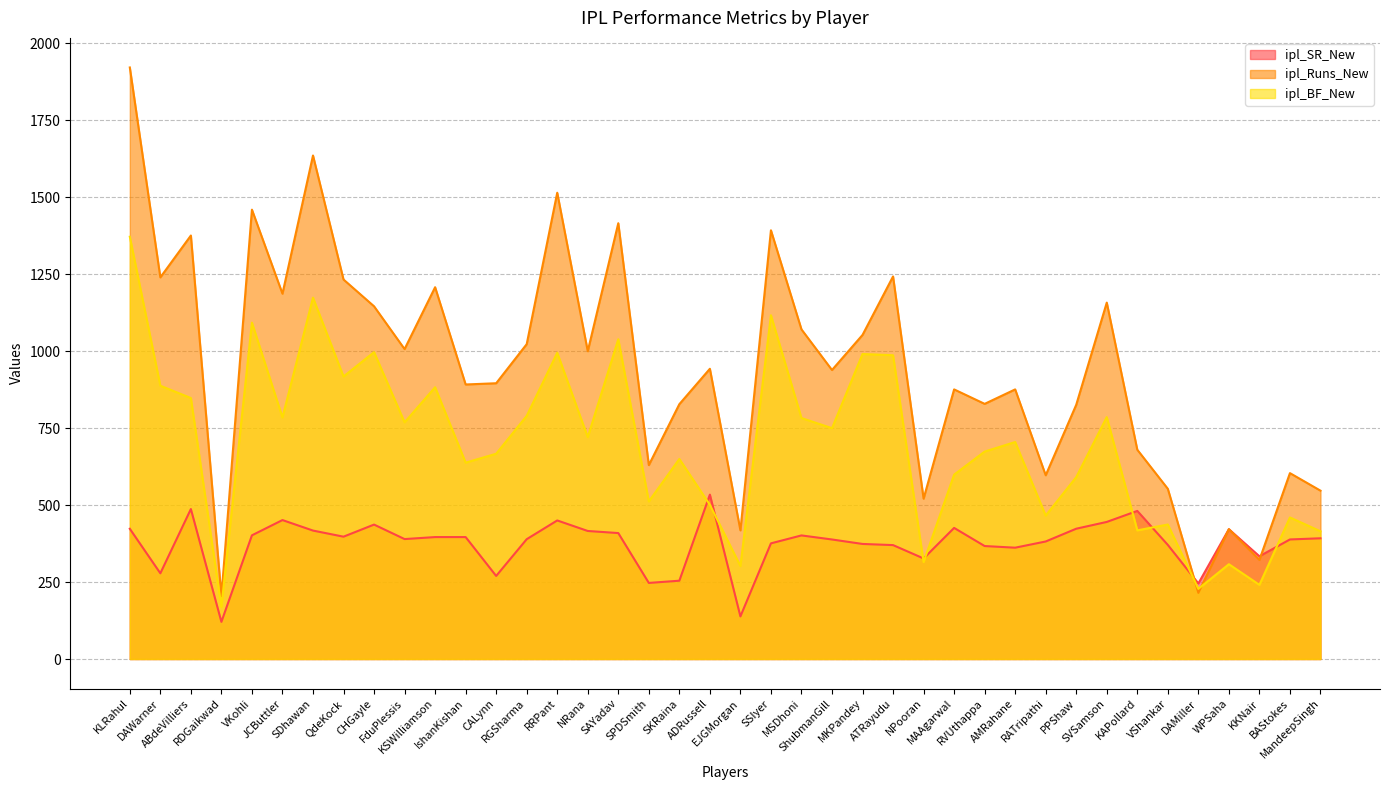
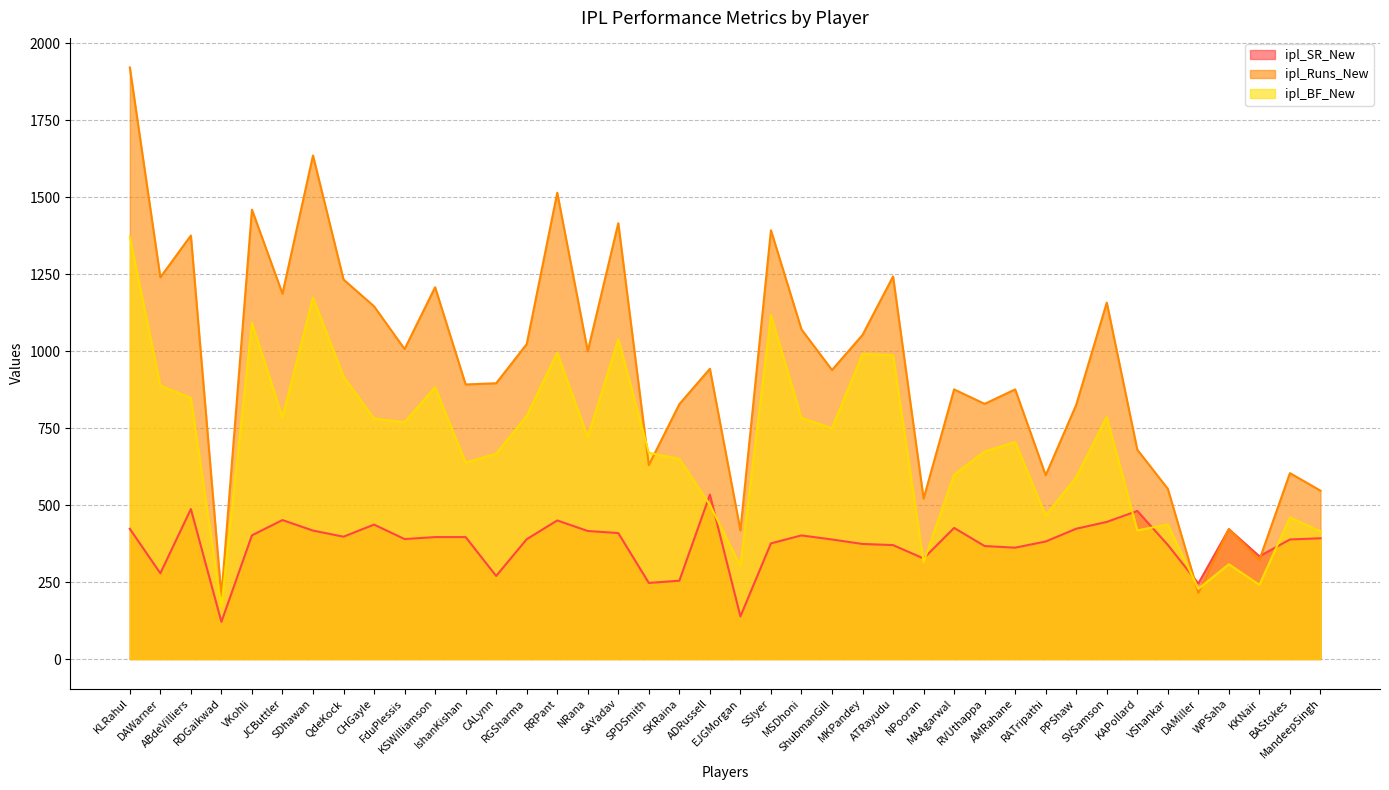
  {
    "ipl_SR_New": {
      "KLRahul": 420,
      "DAWarner": 280,
      "ABdeVilliers": 490,
      "RDGaikwad": 120,
      "VKohli": 400,
      "JCButtler": 450,
      "SDhawan": 420,
      "QdeKock": 400,
      "CHGayle": 440,
      "FduPlessis": 390,
      "KSWilliamson": 400,
      "IshanKishan": 400,
      "CALynn": 270,
      "RGSharma": 390,
      "RRPant": 450,
      "NRana": 420,
      "SAYadav": 410,
      "SPDSmith": 250,
      "SKRaina": 250,
      "ADRussell": 530,
      "EJGMorgan": 140,
      "SSIyer": 380,
      "MSDhoni": 400,
      "ShubmanGill": 390,
      "MKPandey": 370,
      "ATRayudu": 370,
      "NPooran": 330,
      "MAAgarwal": 430,
      "RVUthappa": 370,
      "AMRahane": 360,
      "RATripathi": 380,
      "PPShaw": 420,
      "SVSamson": 450,
      "KAPollard": 480,
      "VShankar": 370,
      "DAMiller": 250,
      "KKNair": 330,
      "BAStokes": 390,
      "MandeepSingh": 390
    },
    "ipl_Runs_New": {
      "KLRahul": 1920,
      "DAWarner": 1240,
      "ABdeVilliers": 1380,
      "RDGaikwad": 200,
      "VKohli": 1460,
      "JCButtler": 1190,
      "SDhawan": 1640,
      "QdeKock": 1230,
      "CHGayle": 1150,
      "FduPlessis": 1010,
      "KSWilliamson": 1210,
      "IshanKishan": 890,
      "CALynn": 900,
      "RGSharma": 1020,
      "RRPant": 1520,
      "NRana": 1000,
      "SAYadav": 1420,
      "SPDSmith": 630,
      "SKRaina": 830,
      "ADRussell": 940,
      "EJGMorgan": 420,
      "SSIyer": 1390,
      "MSDhoni": 1070,
      "ShubmanGill": 940,
      "MKPandey": 1050,
      "ATRayudu": 1240,
      "NPooran": 520,
      "MAAgarwal": 880,
      "RVUthappa": 830,
      "AMRahane": 880,
      "RATripathi": 600,
      "PPShaw": 830,
      "SVSamson": 1160,
      "KAPollard": 680,
      "VShankar": 550,
      "DAMiller": 220,
      "KKNair": 320,
      "BAStokes": 600,
      "MandeepSingh": 550
    },
    "ipl_BF_New": {
      "KLRahul": 1370,
      "DAWarner": 890,
      "ABdeVilliers": 850,
      "RDGaikwad": 170,
      "VKohli": 1090,
      "JCButtler": 790,
      "SDhawan": 1170,
      "QdeKock": 920,
-     "CHGayle": 1000,
+     "CHGayle": 780,
      "FduPlessis": 770,
      "KSWilliamson": 880,
      "IshanKishan": 640,
      "CALynn": 670,
      "RGSharma": 790,
      "RRPant": 1000,
      "NRana": 720,
      "SAYadav": 1040,
-     "SPDSmith": 510,
+     "SPDSmith": 670,
      "SKRaina": 650,
      "ADRussell": 500,
      "EJGMorgan": 300,
      "SSIyer": 1120,
      "MSDhoni": 780,
      "ShubmanGill": 750,
      "MKPandey": 990,
      "ATRayudu": 990,
      "NPooran": 320,
      "MAAgarwal": 600,
      "RVUthappa": 670,
      "AMRahane": 710,
      "RATripathi": 470,
      "PPShaw": 590,
      "SVSamson": 790,
      "KAPollard": 420,
      "VShankar": 440,
      "DAMiller": 230,
      "WPSaha": 310,
      "KKNair": 240,
      "BAStokes": 460,
      "MandeepSingh": 420
    }
  }
